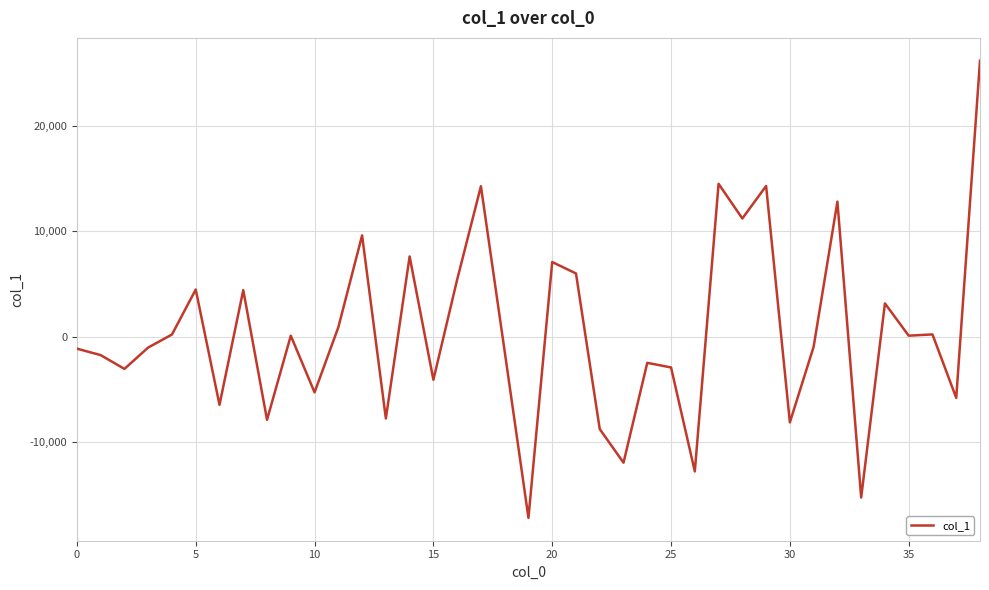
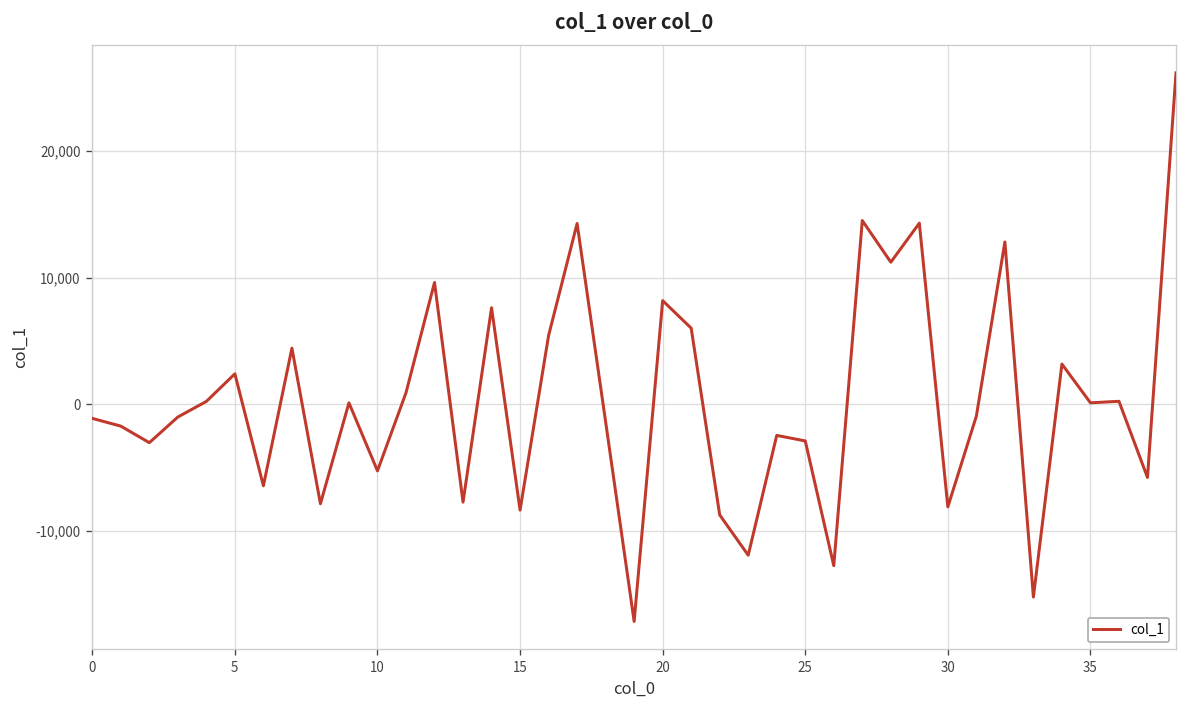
  {
    "0": "-1,100",
-   "5": "4,500",
+   "5": "2,400",
    "10": "-5,300",
-   "15": "-4,100",
-   "20": "7,100",
+   "15": "-8,400",
+   "20": "8,200",
    "25": "-2,900",
    "30": "-8,100",
    "35": "100"
  }
